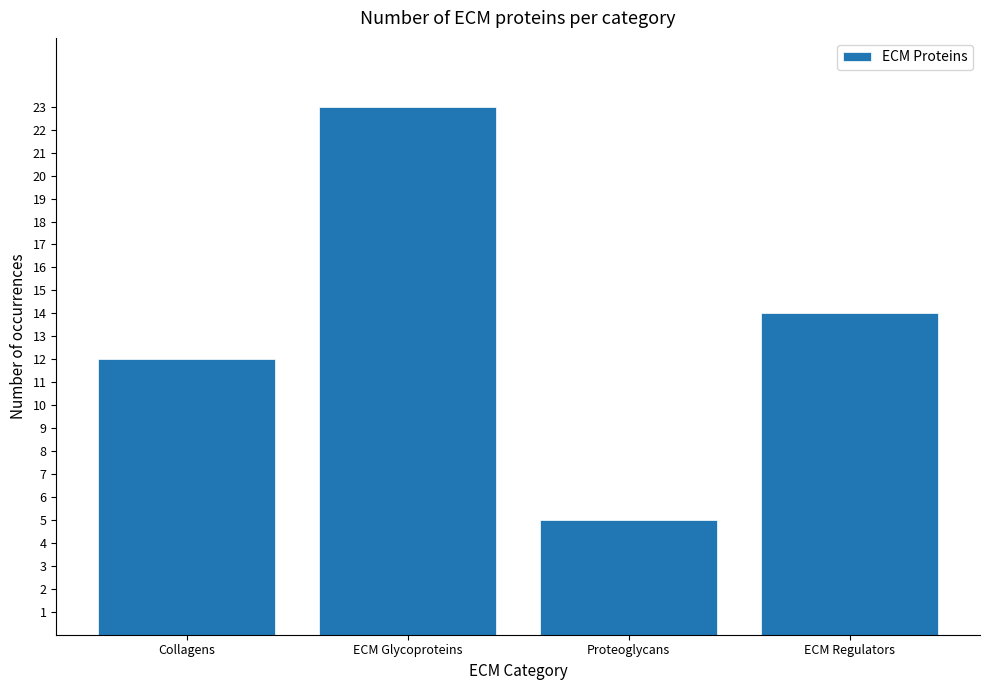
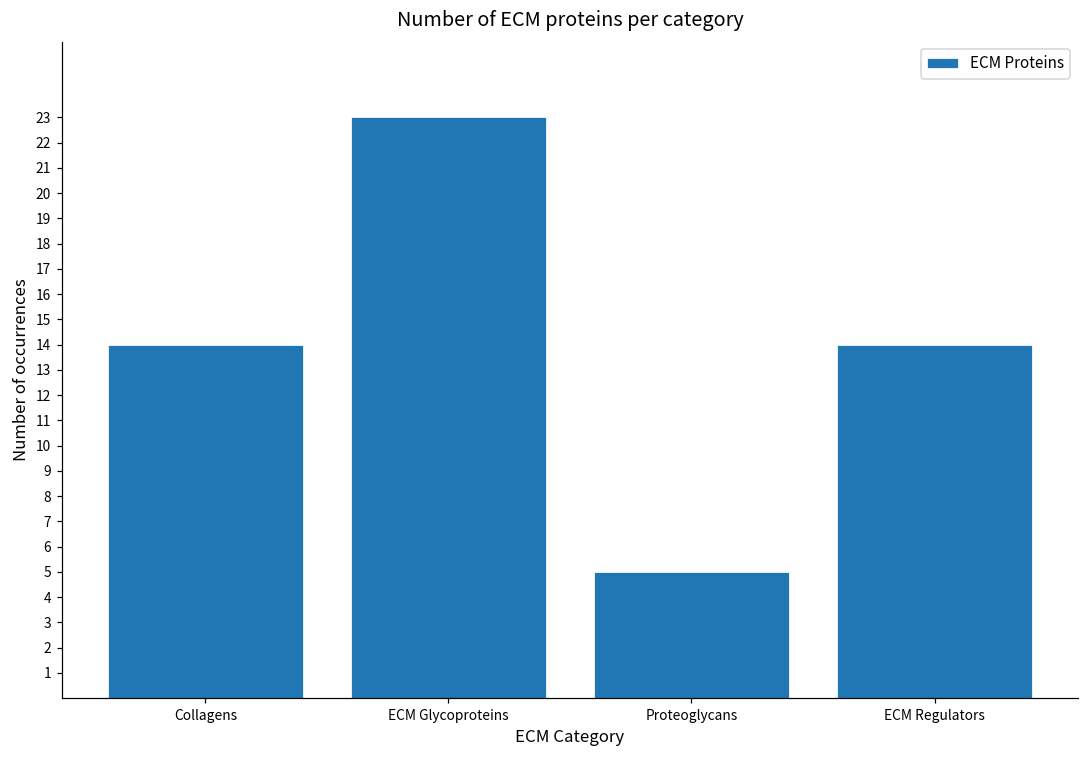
  {
-   "Collagens": 12,
+   "Collagens": 14,
    "ECM Glycoproteins": 23,
    "Proteoglycans": 5,
    "ECM Regulators": 14
  }
